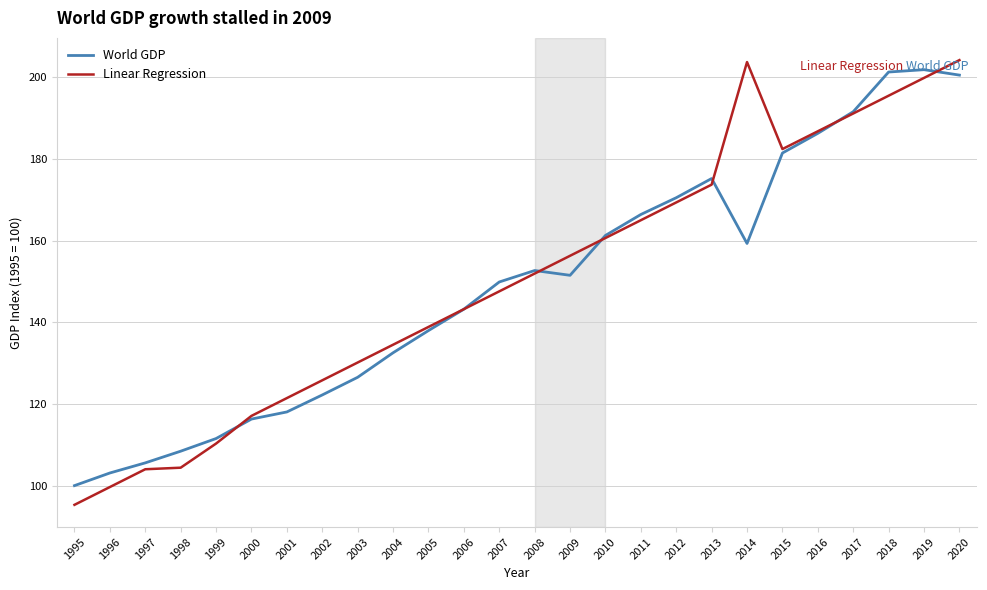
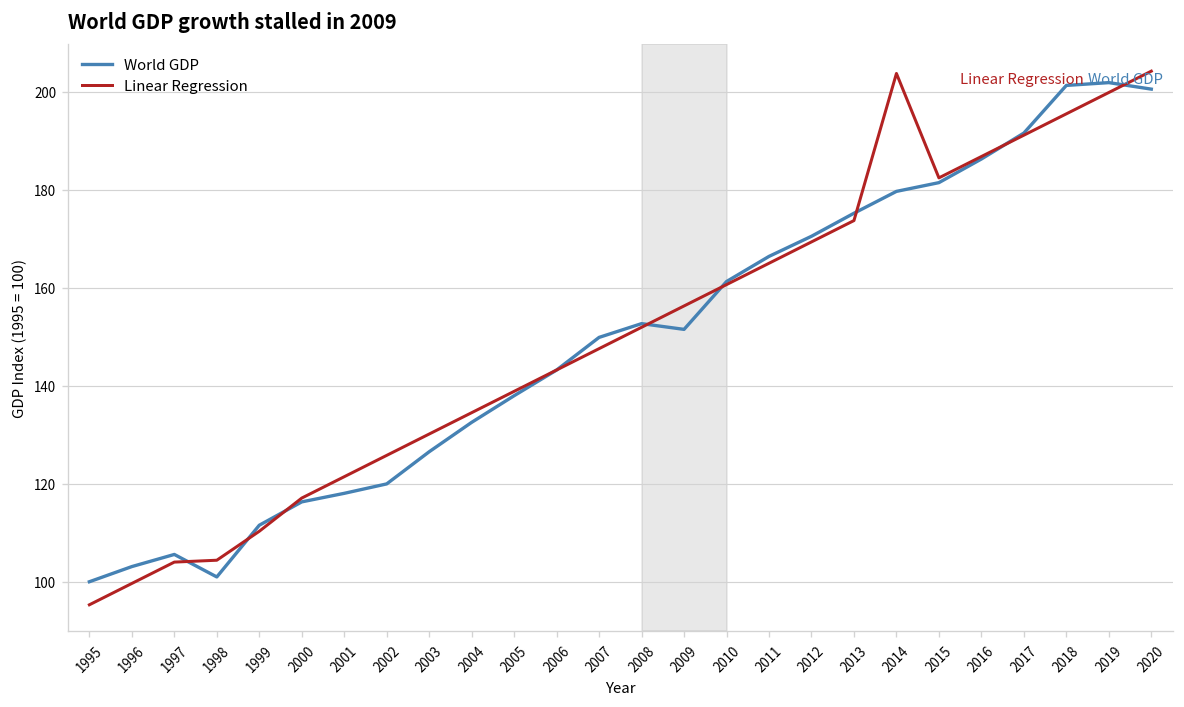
  {
    "World GDP": {
      "1995": 100,
      "1996": 103,
      "1997": 106,
-     "1998": 108,
+     "1998": 101,
      "1999": 112,
      "2000": 116,
      "2001": 118,
-     "2002": 122,
+     "2002": 120,
      "2003": 127,
      "2004": 133,
      "2005": 138,
      "2007": 150,
      "2008": 153,
      "2009": 152,
      "2010": 161,
      "2011": 166,
      "2012": 171,
      "2013": 175,
-     "2014": 159,
+     "2014": 180,
      "2015": 181,
      "2018": 201,
      "2019": 202,
      "2020": 201
    },
    "Linear Regression": {
      "1995": 95,
      "1996": 100,
      "1997": 104,
      "1998": 104,
      "1999": 110,
      "2000": 117,
      "2001": 121,
      "2002": 126,
      "2003": 130,
      "2004": 135,
      "2005": 139,
      "2007": 148,
      "2008": 152,
      "2009": 156,
      "2010": 161,
      "2011": 165,
      "2012": 169,
      "2013": 174,
      "2014": 204,
      "2015": 182,
      "2018": 195,
      "2019": 200,
      "2020": 204
    }
  }
